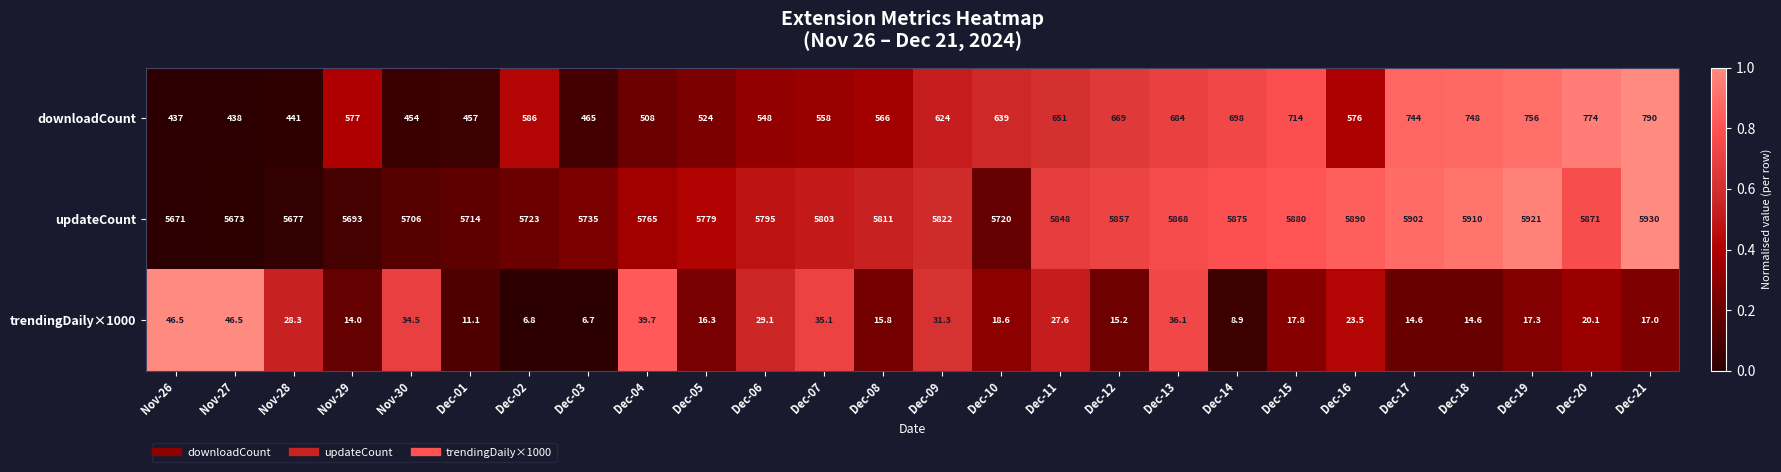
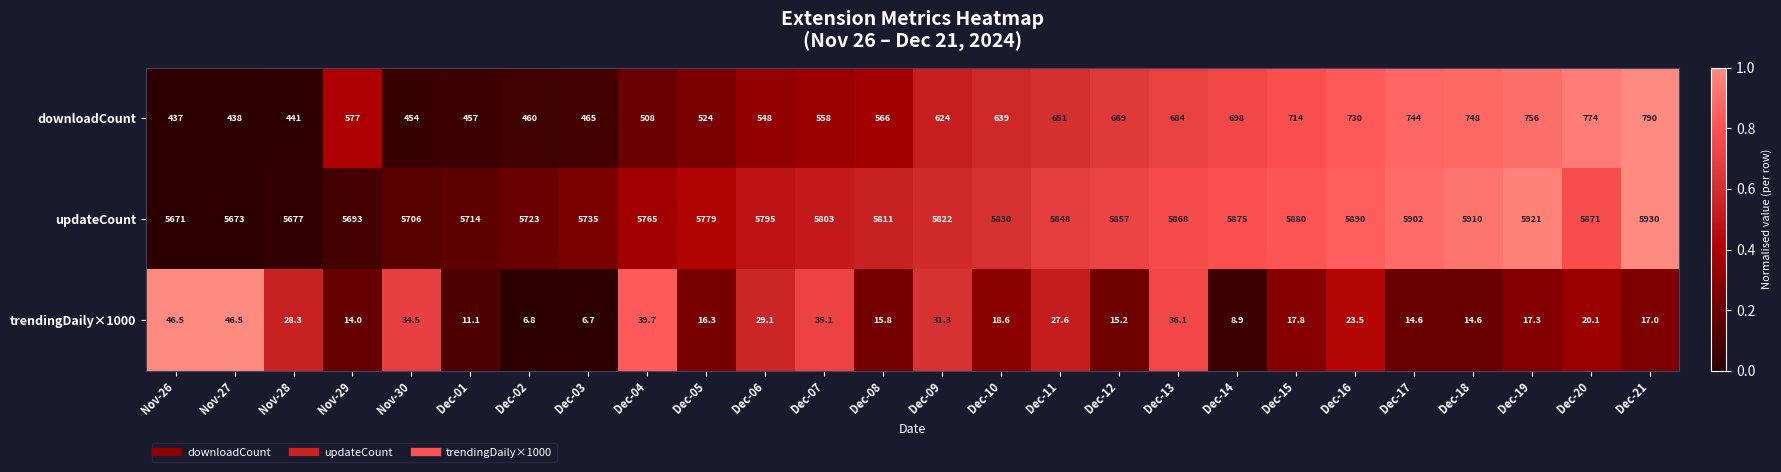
  {
    "downloadCount": {
      "Nov-26": 437,
      "Nov-27": 438,
      "Nov-28": 441,
      "Nov-29": 577,
      "Nov-30": 454,
      "Dec-01": 457,
-     "Dec-02": 586,
+     "Dec-02": 460,
      "Dec-03": 465,
      "Dec-04": 508,
      "Dec-05": 524,
      "Dec-06": 548,
      "Dec-07": 558,
      "Dec-08": 566,
      "Dec-09": 624,
      "Dec-10": 639,
      "Dec-11": 651,
      "Dec-12": 669,
      "Dec-13": 684,
      "Dec-14": 698,
      "Dec-15": 714,
-     "Dec-16": 576,
+     "Dec-16": 730,
      "Dec-17": 744,
      "Dec-18": 748,
      "Dec-19": 756,
      "Dec-20": 774,
      "Dec-21": 790
    },
    "updateCount": {
      "Nov-26": 5671,
      "Nov-27": 5673,
      "Nov-28": 5677,
      "Nov-29": 5693,
      "Nov-30": 5706,
      "Dec-01": 5714,
      "Dec-02": 5723,
      "Dec-03": 5735,
      "Dec-04": 5765,
      "Dec-05": 5779,
      "Dec-06": 5795,
      "Dec-07": 5803,
      "Dec-08": 5811,
      "Dec-09": 5822,
-     "Dec-10": 5720,
+     "Dec-10": 5830,
      "Dec-11": 5848,
      "Dec-12": 5857,
      "Dec-13": 5868,
      "Dec-14": 5875,
      "Dec-15": 5880,
      "Dec-16": 5890,
      "Dec-17": 5902,
      "Dec-18": 5910,
      "Dec-19": 5921,
      "Dec-20": 5871,
      "Dec-21": 5930
    },
    "trendingDaily×1000": {
      "Nov-26": 46.5,
      "Nov-27": 46.5,
      "Nov-28": 28.3,
      "Nov-29": 14.0,
      "Nov-30": 34.5,
      "Dec-01": 11.1,
      "Dec-02": 6.8,
      "Dec-03": 6.7,
      "Dec-04": 39.7,
      "Dec-05": 16.3,
      "Dec-06": 29.1,
      "Dec-07": 35.1,
      "Dec-08": 15.8,
      "Dec-09": 31.3,
      "Dec-10": 18.6,
      "Dec-11": 27.6,
      "Dec-12": 15.2,
      "Dec-13": 36.1,
      "Dec-14": 8.9,
      "Dec-15": 17.8,
      "Dec-16": 23.5,
      "Dec-17": 14.6,
      "Dec-18": 14.6,
      "Dec-19": 17.3,
      "Dec-20": 20.1,
      "Dec-21": 17.0
    }
  }
